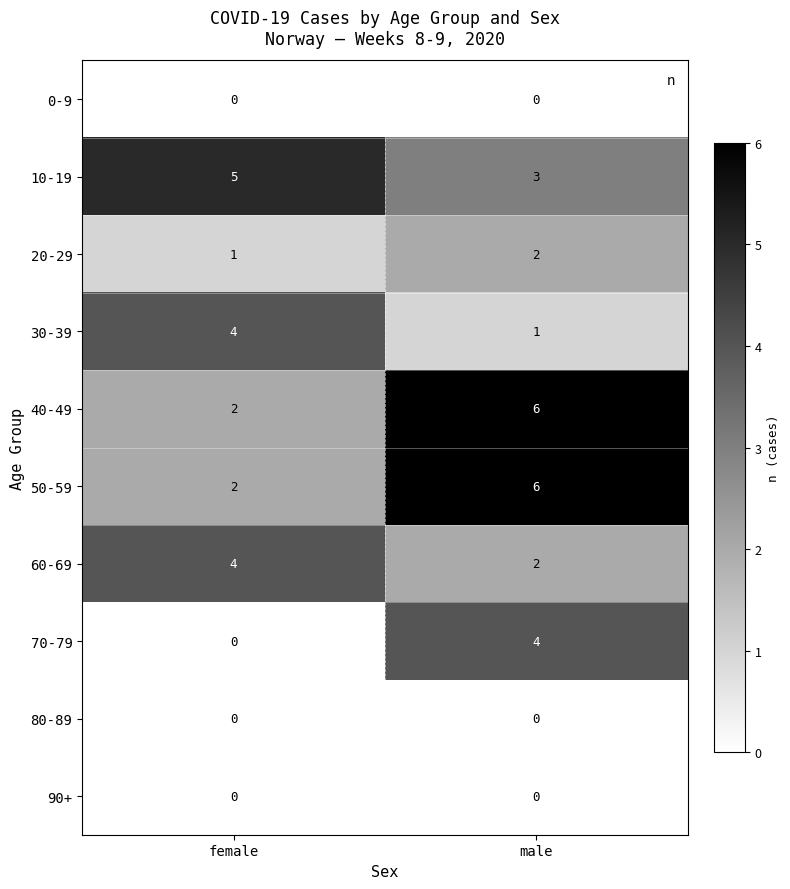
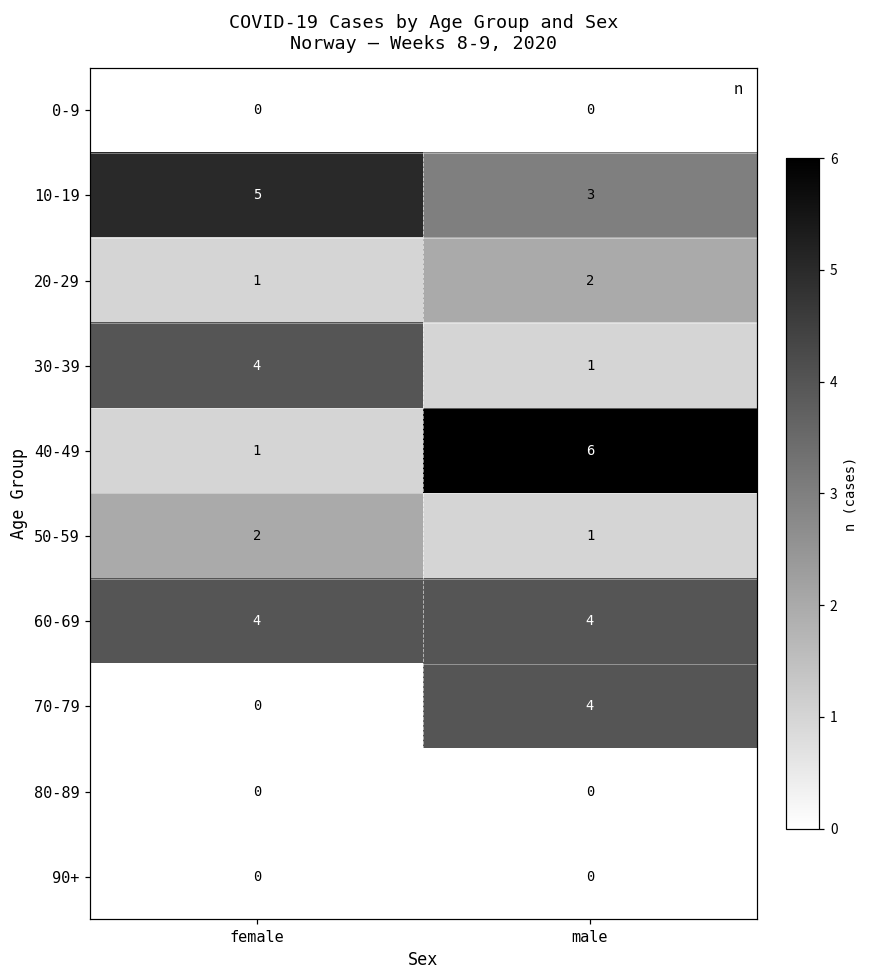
  {
    "0-9": {
      "female": 0,
      "male": 0
    },
    "10-19": {
      "female": 5,
      "male": 3
    },
    "20-29": {
      "female": 1,
      "male": 2
    },
    "30-39": {
      "female": 4,
      "male": 1
    },
    "40-49": {
-     "female": 2,
+     "female": 1,
      "male": 6
    },
    "50-59": {
      "female": 2,
-     "male": 6
+     "male": 1
    },
    "60-69": {
      "female": 4,
-     "male": 2
+     "male": 4
    },
    "70-79": {
      "female": 0,
      "male": 4
    },
    "80-89": {
      "female": 0,
      "male": 0
    },
    "90+": {
      "female": 0,
      "male": 0
    }
  }
